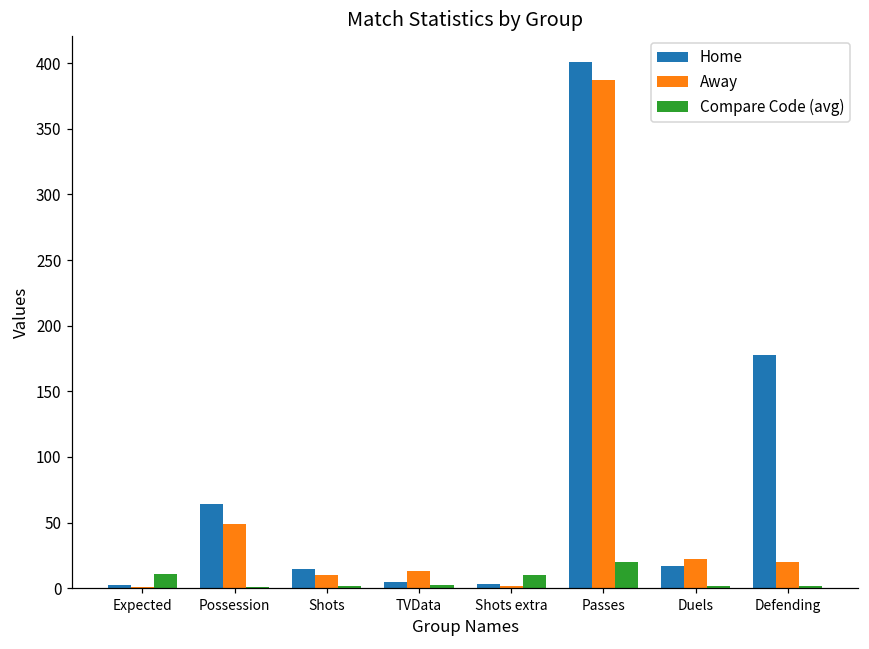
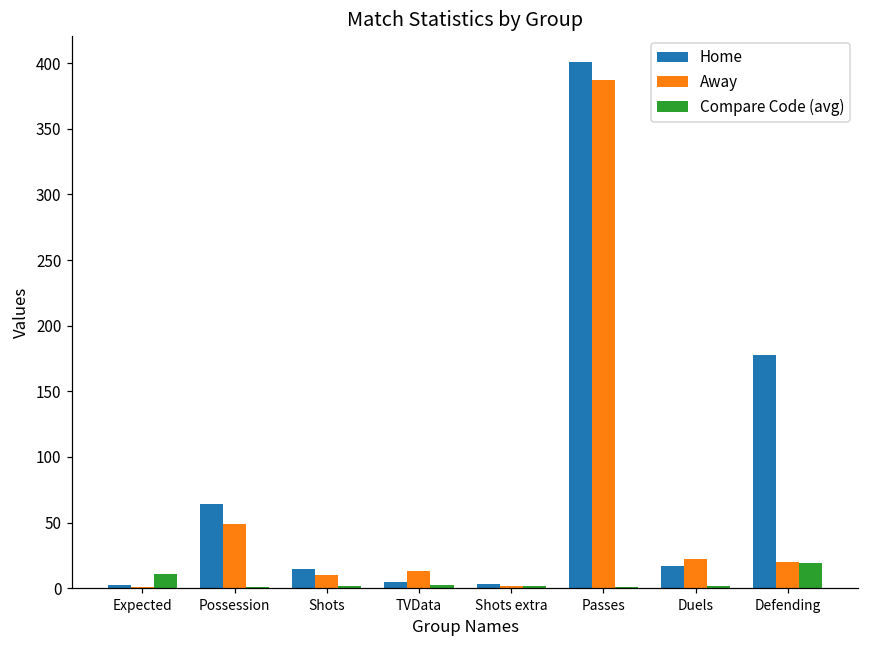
  {
    "Home": {
      "Possession": 64,
      "Shots": 15,
      "TVData": 5,
      "Shots extra": 3,
      "Passes": 401,
      "Duels": 17,
      "Defending": 178
    },
    "Away": {
      "Possession": 49,
      "Shots": 10,
      "TVData": 13,
      "Passes": 387,
      "Duels": 22,
      "Defending": 20
    },
    "Compare Code (avg)": {
      "Expected": 11,
      "TVData": 3,
-     "Shots extra": 10,
-     "Passes": 20,
-     "Defending": 2
+     "Shots extra": 2,
+     "Passes": 1,
+     "Defending": 19
    }
  }
